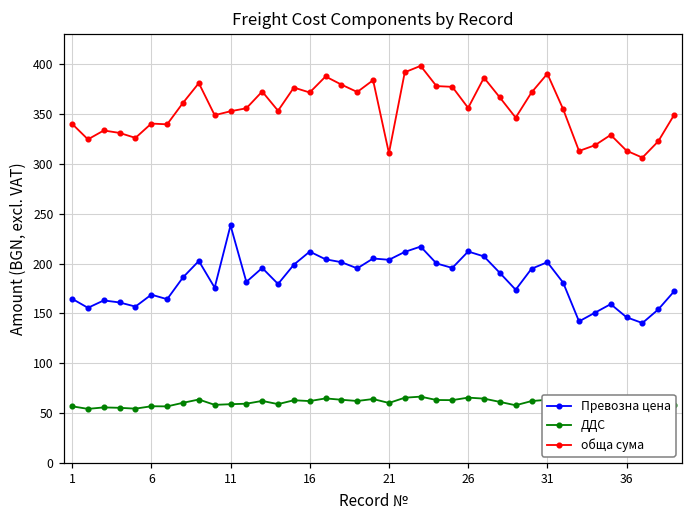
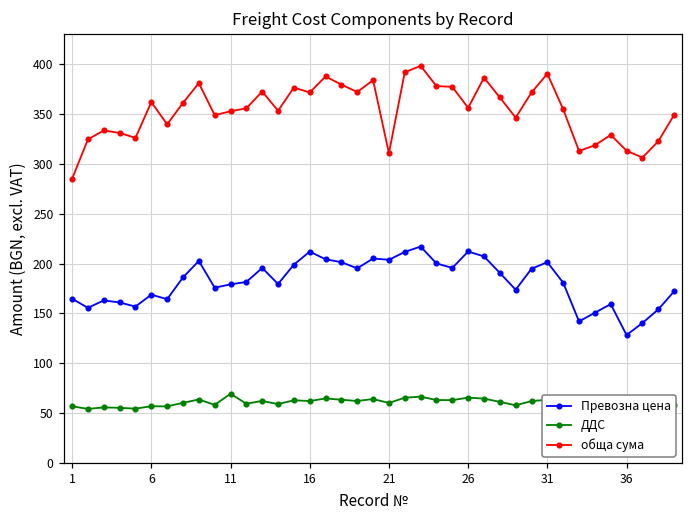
  {
    "Превозна цена": {
      "1": 160,
      "6": 170,
-     "11": 240,
+     "11": 180,
      "16": 210,
      "21": 200,
      "26": 210,
      "31": 200,
-     "36": 150
+     "36": 130
    },
    "ДДС": {
      "1": 60,
      "6": 60,
-     "11": 60,
+     "11": 70,
      "16": 60,
      "21": 60,
      "26": 70,
      "31": 60
    },
    "обща сума": {
-     "1": 340,
-     "6": 340,
+     "1": 290,
+     "6": 360,
      "11": 350,
      "16": 370,
      "21": 310,
      "26": 360,
      "31": 390,
      "36": 310
    }
  }
